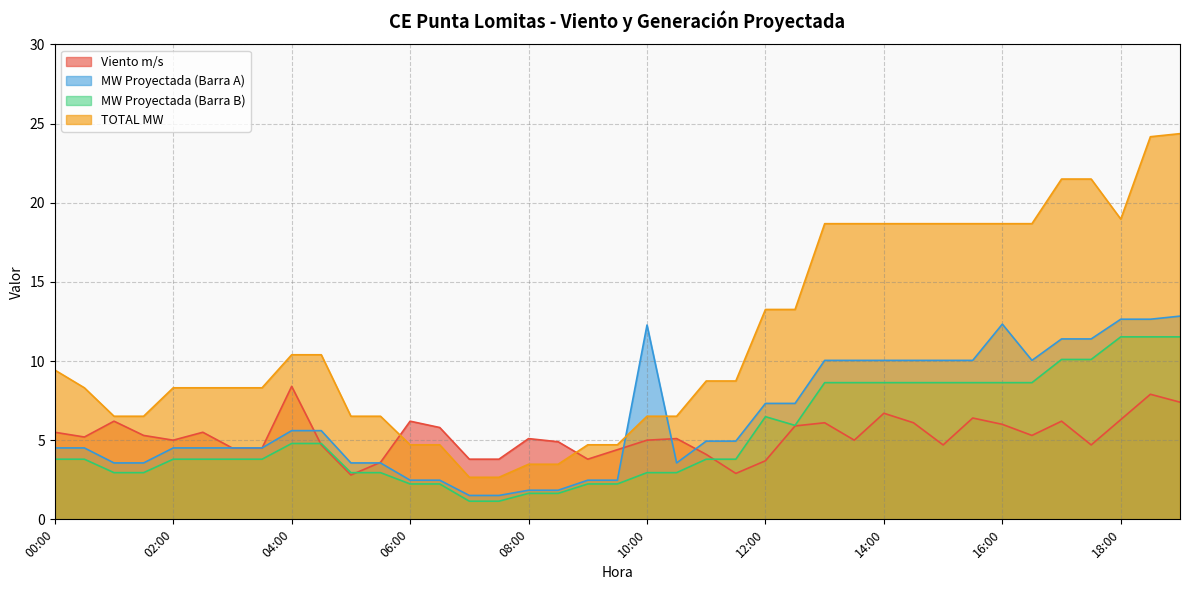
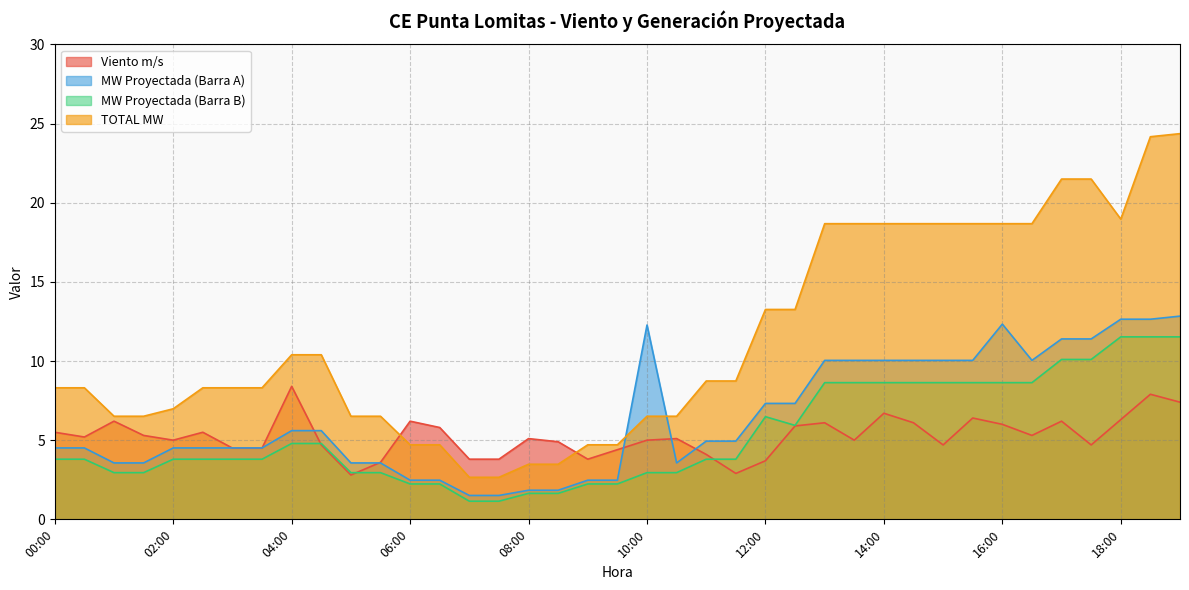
  {
    "Viento m/s": {
      "00:00": 5.5,
      "02:00": 5.0,
      "04:00": 8.4,
      "06:00": 6.2,
      "08:00": 5.1,
      "10:00": 5.0,
      "12:00": 3.7,
      "14:00": 6.7,
      "16:00": 6.0,
      "18:00": 6.3
    },
    "MW Proyectada (Barra A)": {
      "00:00": 4.5,
      "02:00": 4.5,
      "04:00": 5.6,
      "06:00": 2.5,
      "08:00": 1.8,
      "10:00": 12.3,
      "12:00": 7.3,
      "14:00": 10.0,
      "16:00": 12.3,
      "18:00": 12.6
    },
    "MW Proyectada (Barra B)": {
      "00:00": 3.8,
      "02:00": 3.8,
      "04:00": 4.8,
      "06:00": 2.2,
      "08:00": 1.6,
      "10:00": 2.9,
      "12:00": 6.5,
      "14:00": 8.6,
      "16:00": 8.6,
      "18:00": 11.5
    },
    "TOTAL MW": {
-     "00:00": 9.4,
-     "02:00": 8.3,
+     "00:00": 8.3,
+     "02:00": 7.0,
      "04:00": 10.4,
      "06:00": 4.7,
      "08:00": 3.5,
      "10:00": 6.5,
      "12:00": 13.3,
      "14:00": 18.7,
      "16:00": 18.7,
      "18:00": 19.0
    }
  }
